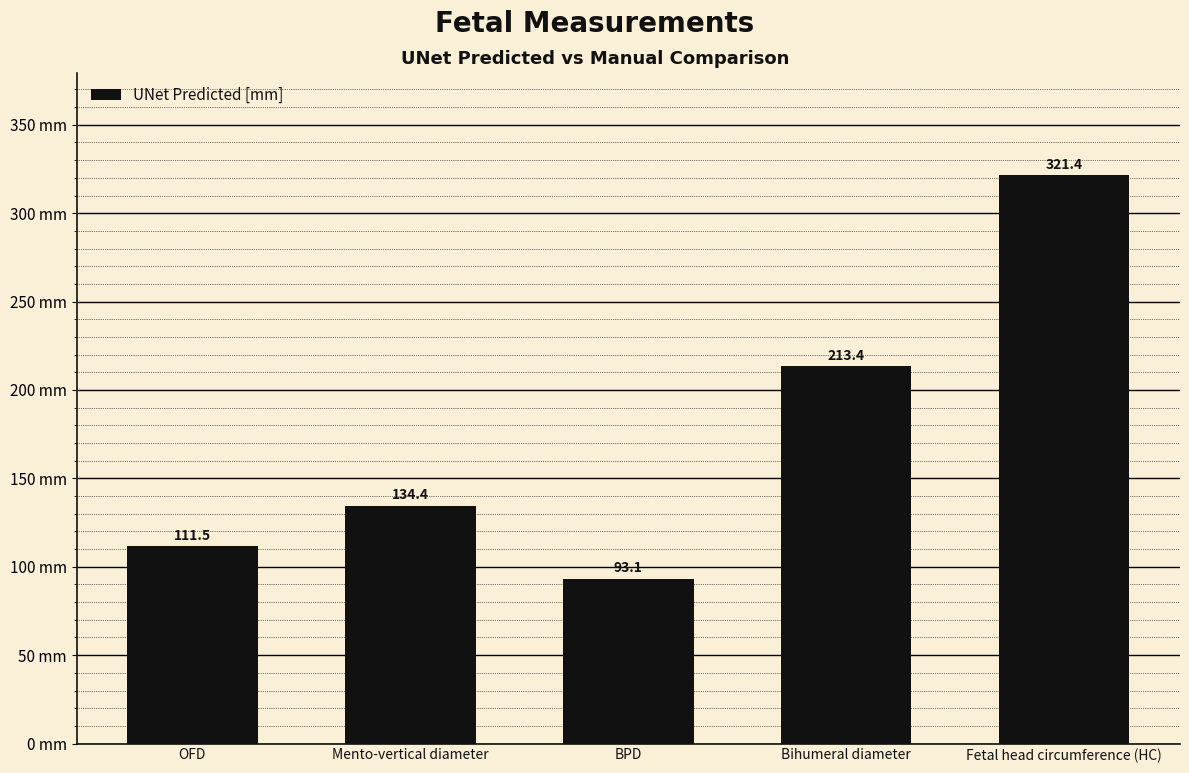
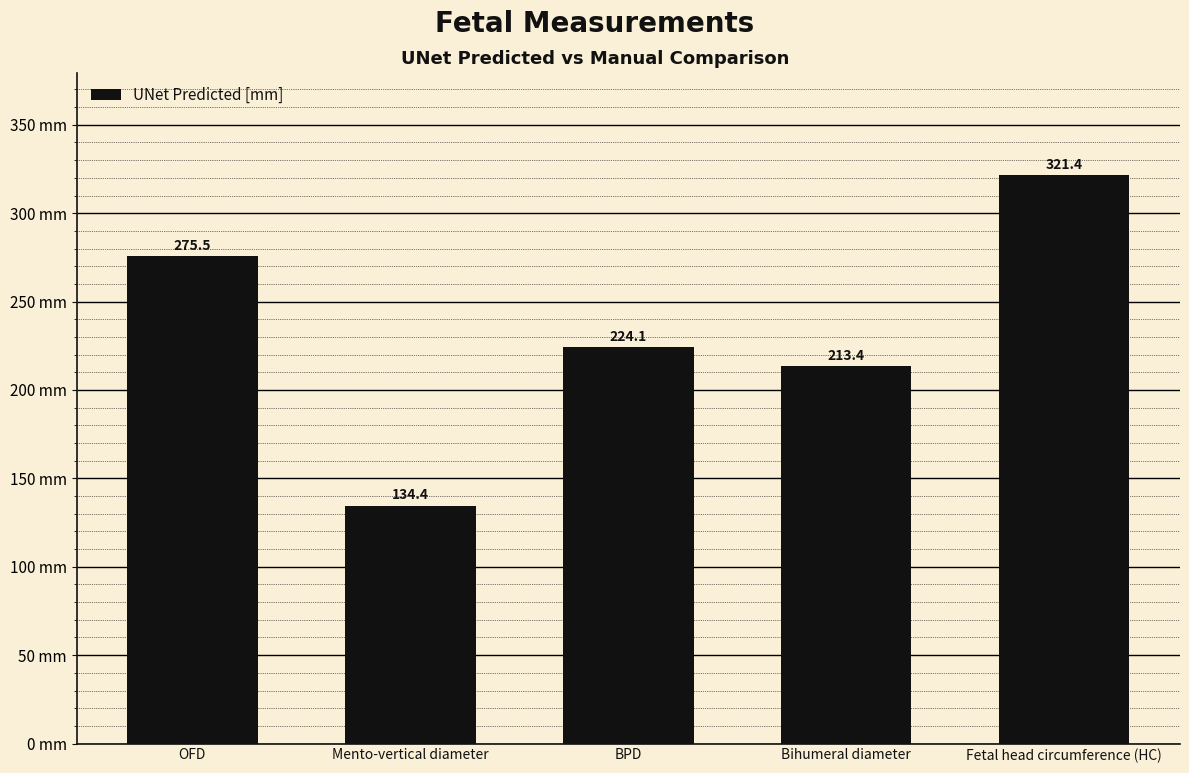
  {
-   "OFD": 111.5,
+   "OFD": 275.5,
    "Mento-vertical diameter": 134.4,
-   "BPD": 93.1,
+   "BPD": 224.1,
    "Bihumeral diameter": 213.4,
    "Fetal head circumference (HC)": 321.4
  }
